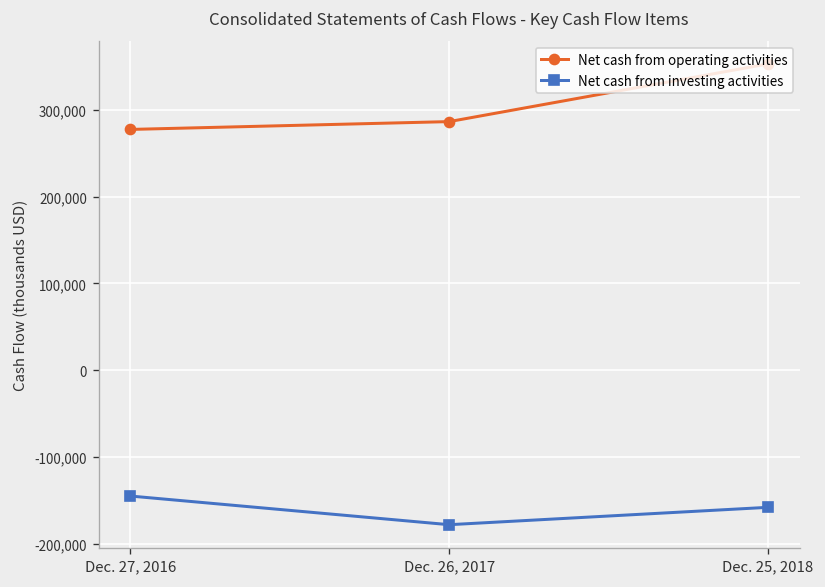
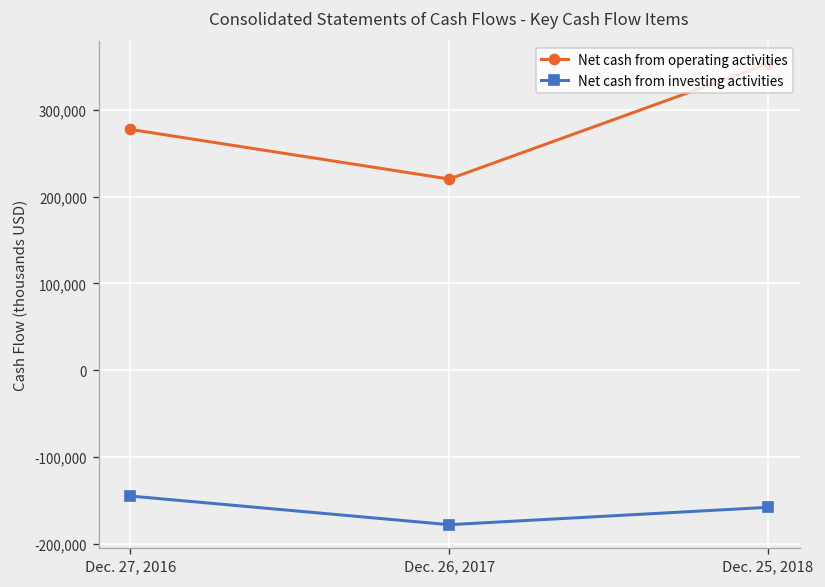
  {
    "Net cash from operating activities": {
      "Dec. 27, 2016": "280,000",
-     "Dec. 26, 2017": "290,000"
+     "Dec. 26, 2017": "220,000"
    },
    "Net cash from investing activities": {
      "Dec. 27, 2016": "-150,000",
      "Dec. 26, 2017": "-180,000",
      "Dec. 25, 2018": "-160,000"
    }
  }
